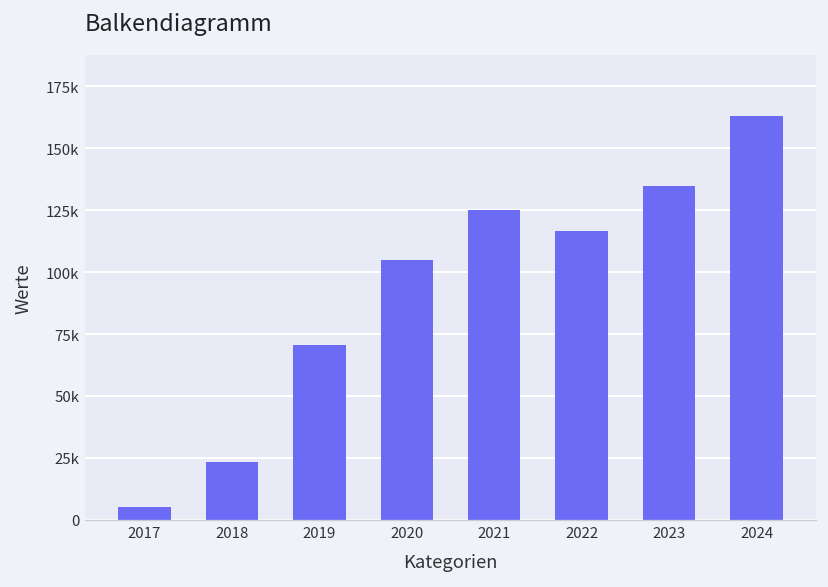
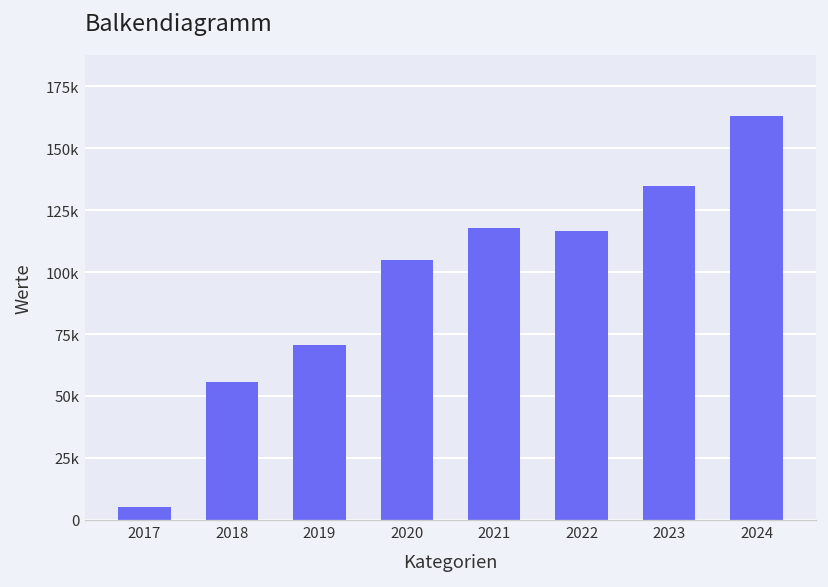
  {
    "2017": 5000,
-   "2018": 23000,
+   "2018": 56000,
    "2019": 71000,
    "2020": 105000,
-   "2021": 125000,
+   "2021": 118000,
    "2022": 117000,
    "2023": 135000,
    "2024": 163000
  }
